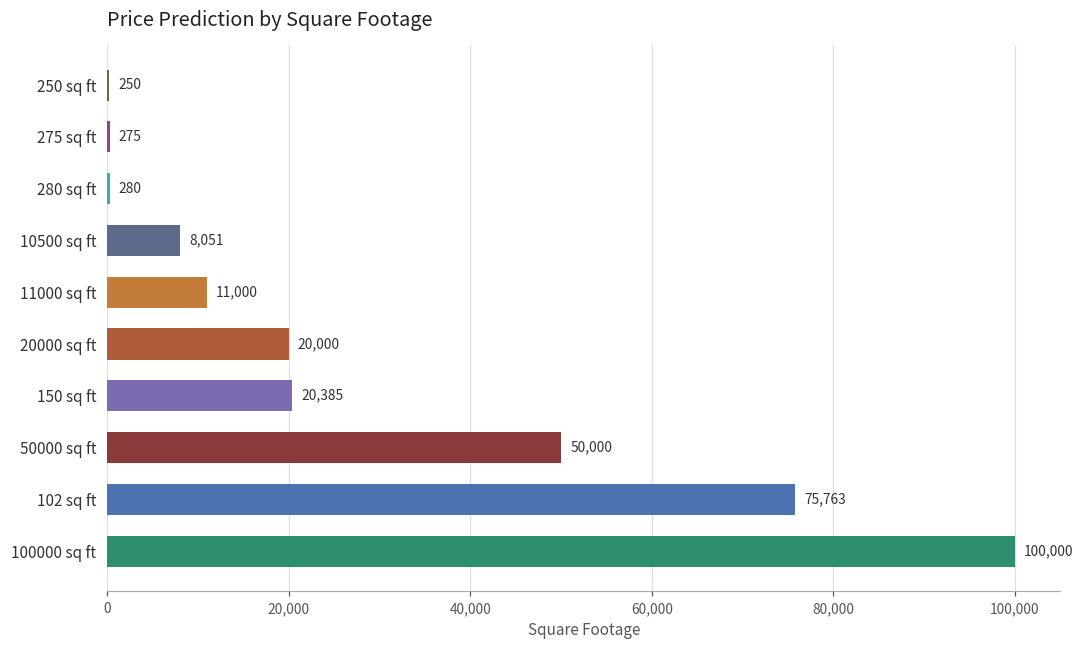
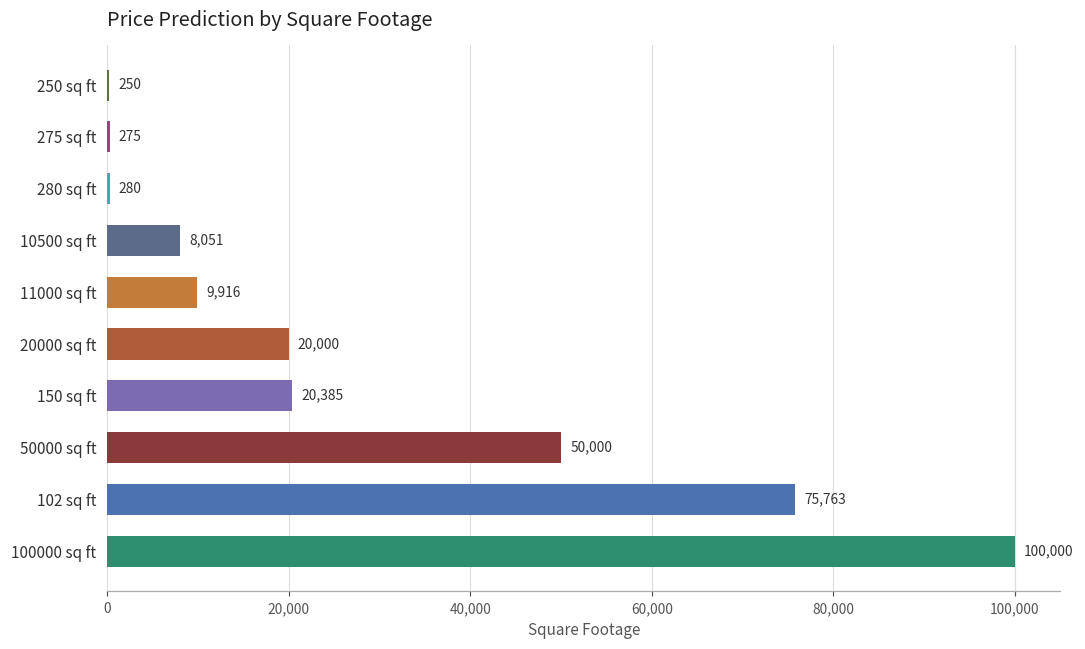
  {
    "250 sq ft": "250",
    "275 sq ft": "275",
    "280 sq ft": "280",
    "10500 sq ft": "8,051",
-   "11000 sq ft": "11,000",
+   "11000 sq ft": "9,916",
    "20000 sq ft": "20,000",
    "150 sq ft": "20,385",
    "50000 sq ft": "50,000",
    "102 sq ft": "75,763",
    "100000 sq ft": "100,000"
  }
